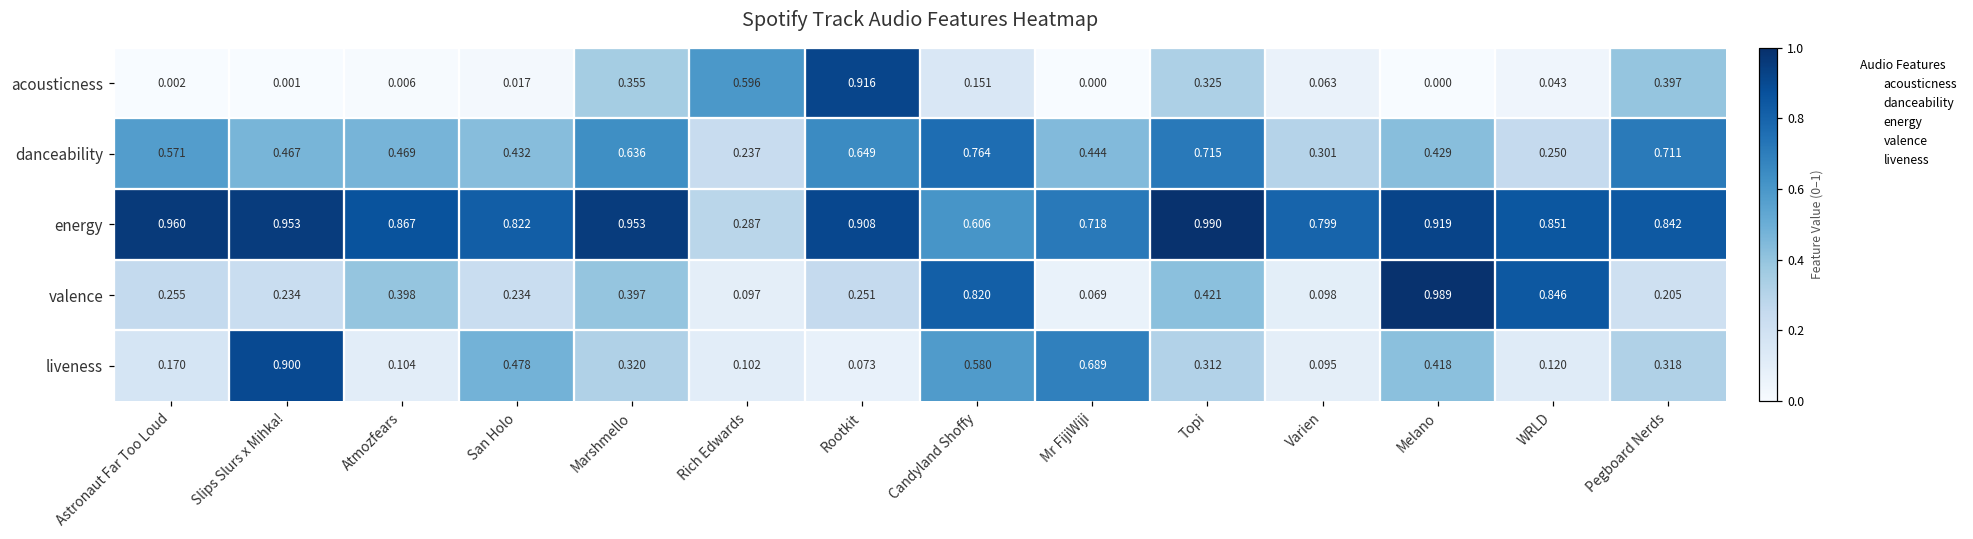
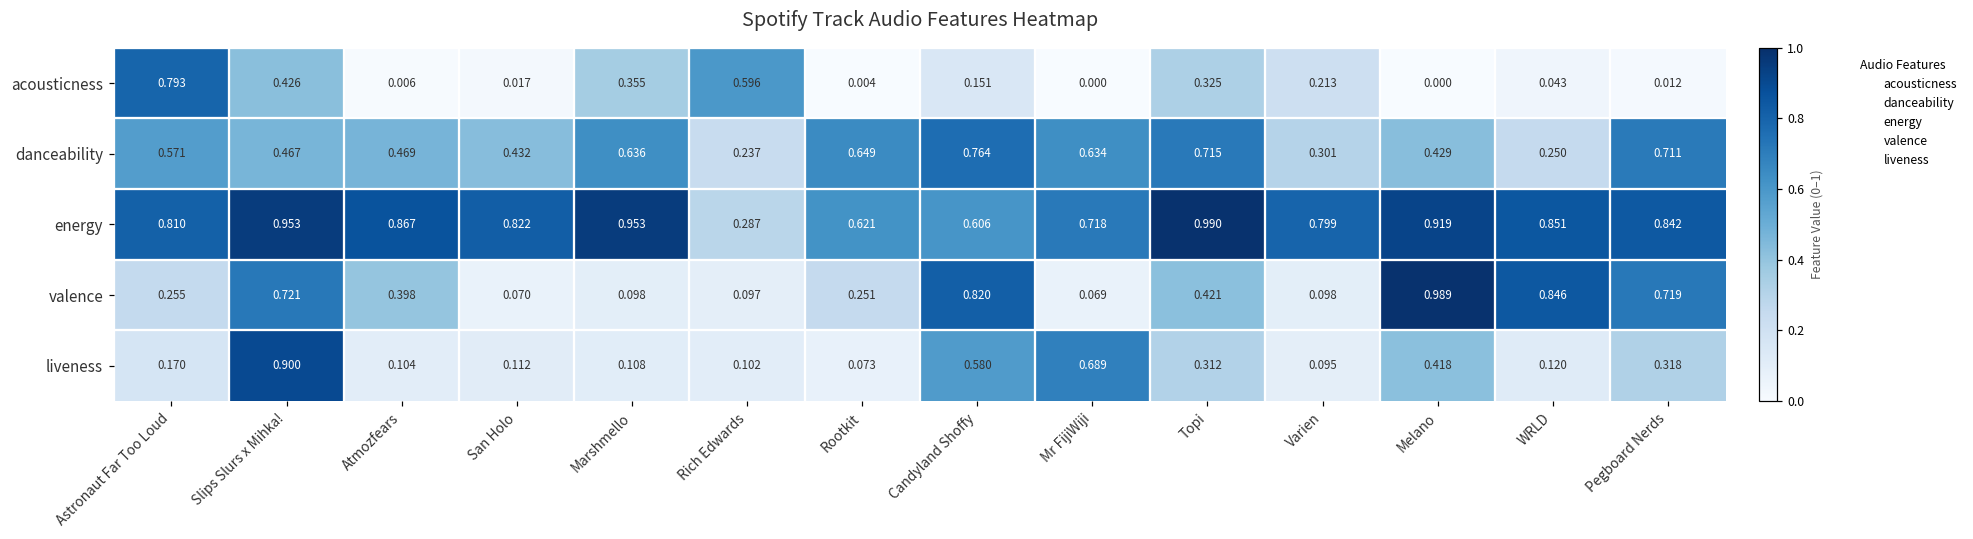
  {
    "acousticness": {
-     "Astronaut Far Too Loud": 0.002,
-     "Slips Slurs x Mihka!": 0.001,
+     "Astronaut Far Too Loud": 0.793,
+     "Slips Slurs x Mihka!": 0.426,
      "Atmozfears": 0.006,
      "San Holo": 0.017,
      "Marshmello": 0.355,
      "Rich Edwards": 0.596,
-     "Rootkit": 0.916,
+     "Rootkit": 0.004,
      "Candyland Shoffy": 0.151,
      "Mr FijiWiji": 0.000,
      "Topi": 0.325,
-     "Varien": 0.063,
+     "Varien": 0.213,
      "Melano": 0.000,
      "WRLD": 0.043,
-     "Pegboard Nerds": 0.397
+     "Pegboard Nerds": 0.012
    },
    "danceability": {
      "Astronaut Far Too Loud": 0.571,
      "Slips Slurs x Mihka!": 0.467,
      "Atmozfears": 0.469,
      "San Holo": 0.432,
      "Marshmello": 0.636,
      "Rich Edwards": 0.237,
      "Rootkit": 0.649,
      "Candyland Shoffy": 0.764,
-     "Mr FijiWiji": 0.444,
+     "Mr FijiWiji": 0.634,
      "Topi": 0.715,
      "Varien": 0.301,
      "Melano": 0.429,
      "WRLD": 0.250,
      "Pegboard Nerds": 0.711
    },
    "energy": {
-     "Astronaut Far Too Loud": 0.960,
+     "Astronaut Far Too Loud": 0.810,
      "Slips Slurs x Mihka!": 0.953,
      "Atmozfears": 0.867,
      "San Holo": 0.822,
      "Marshmello": 0.953,
      "Rich Edwards": 0.287,
-     "Rootkit": 0.908,
+     "Rootkit": 0.621,
      "Candyland Shoffy": 0.606,
      "Mr FijiWiji": 0.718,
      "Topi": 0.990,
      "Varien": 0.799,
      "Melano": 0.919,
      "WRLD": 0.851,
      "Pegboard Nerds": 0.842
    },
    "valence": {
      "Astronaut Far Too Loud": 0.255,
-     "Slips Slurs x Mihka!": 0.234,
+     "Slips Slurs x Mihka!": 0.721,
      "Atmozfears": 0.398,
-     "San Holo": 0.234,
-     "Marshmello": 0.397,
+     "San Holo": 0.070,
+     "Marshmello": 0.098,
      "Rich Edwards": 0.097,
      "Rootkit": 0.251,
      "Candyland Shoffy": 0.820,
      "Mr FijiWiji": 0.069,
      "Topi": 0.421,
      "Varien": 0.098,
      "Melano": 0.989,
      "WRLD": 0.846,
-     "Pegboard Nerds": 0.205
+     "Pegboard Nerds": 0.719
    },
    "liveness": {
      "Astronaut Far Too Loud": 0.170,
      "Slips Slurs x Mihka!": 0.900,
      "Atmozfears": 0.104,
-     "San Holo": 0.478,
-     "Marshmello": 0.320,
+     "San Holo": 0.112,
+     "Marshmello": 0.108,
      "Rich Edwards": 0.102,
      "Rootkit": 0.073,
      "Candyland Shoffy": 0.580,
      "Mr FijiWiji": 0.689,
      "Topi": 0.312,
      "Varien": 0.095,
      "Melano": 0.418,
      "WRLD": 0.120,
      "Pegboard Nerds": 0.318
    }
  }
